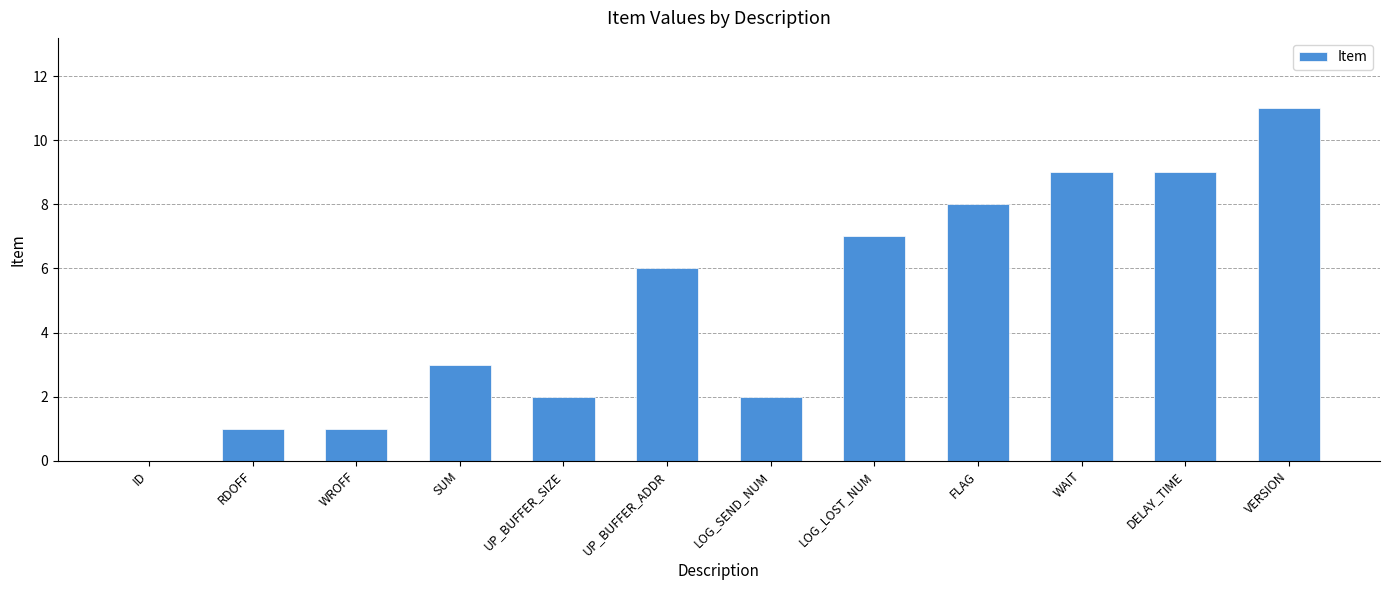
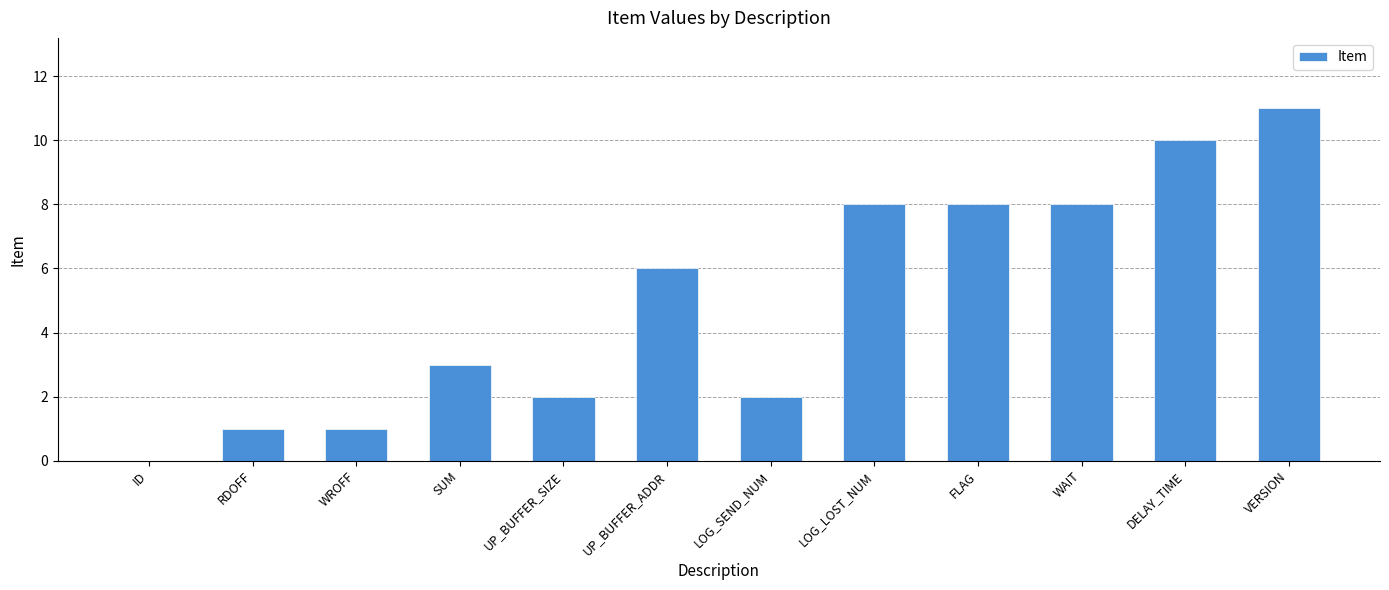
  {
    "ID": 0,
    "RDOFF": 1,
    "WROFF": 1,
    "SUM": 3,
    "UP_BUFFER_SIZE": 2,
    "UP_BUFFER_ADDR": 6,
    "LOG_SEND_NUM": 2,
-   "LOG_LOST_NUM": 7,
+   "LOG_LOST_NUM": 8,
    "FLAG": 8,
-   "WAIT": 9,
-   "DELAY_TIME": 9,
+   "WAIT": 8,
+   "DELAY_TIME": 10,
    "VERSION": 11
  }
